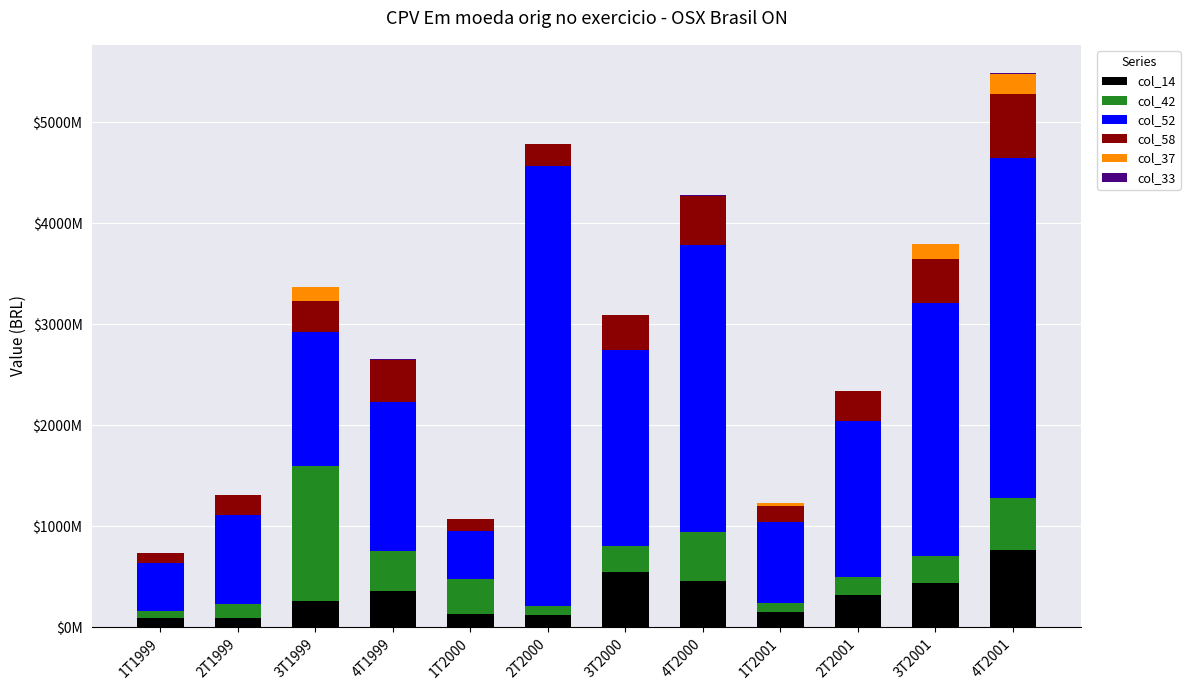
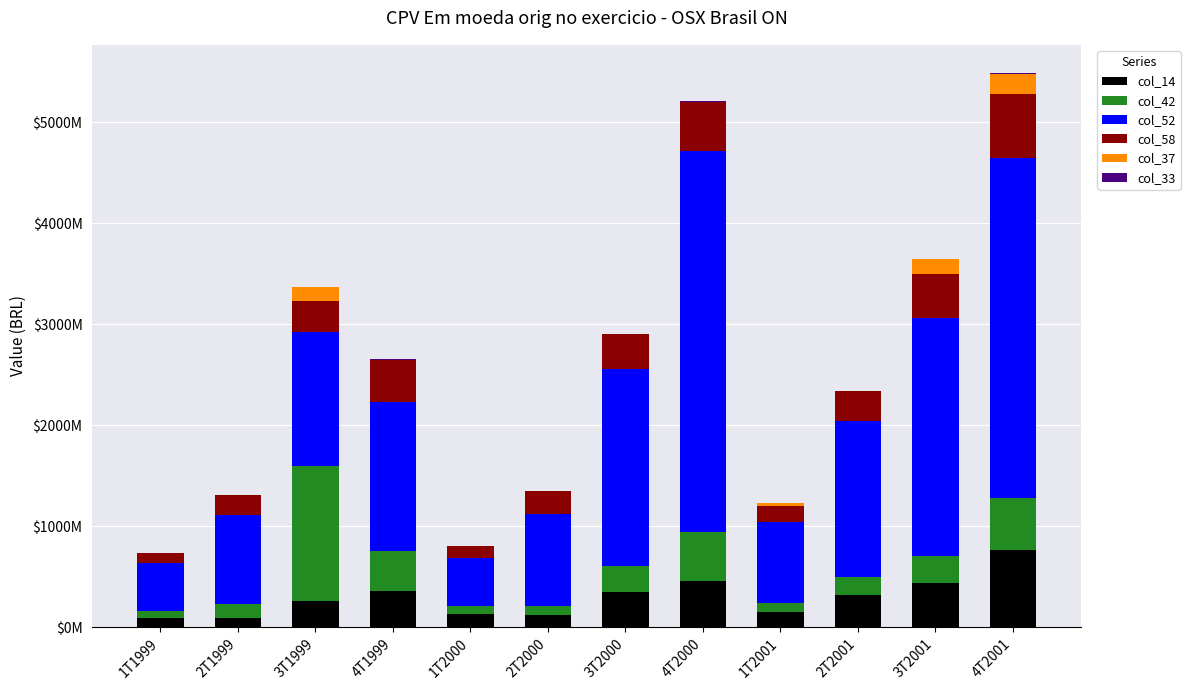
  {
    "col_14": {
      "1T1999": "$90000000",
      "2T1999": "$90000000",
      "3T1999": "$260000000",
      "4T1999": "$360000000",
      "1T2000": "$130000000",
      "2T2000": "$120000000",
-     "3T2000": "$540000000",
+     "3T2000": "$350000000",
      "4T2000": "$460000000",
      "1T2001": "$150000000",
      "2T2001": "$320000000",
      "3T2001": "$430000000",
      "4T2001": "$760000000"
    },
    "col_42": {
      "1T1999": "$70000000",
      "2T1999": "$140000000",
      "3T1999": "$1330000000",
      "4T1999": "$390000000",
-     "1T2000": "$340000000",
+     "1T2000": "$80000000",
      "2T2000": "$90000000",
      "3T2000": "$260000000",
      "4T2000": "$480000000",
      "1T2001": "$90000000",
      "2T2001": "$180000000",
      "3T2001": "$270000000",
      "4T2001": "$520000000"
    },
    "col_52": {
      "1T1999": "$470000000",
      "2T1999": "$890000000",
      "3T1999": "$1330000000",
      "4T1999": "$1480000000",
      "1T2000": "$480000000",
-     "2T2000": "$4360000000",
+     "2T2000": "$920000000",
      "3T2000": "$1950000000",
-     "4T2000": "$2840000000",
+     "4T2000": "$3770000000",
      "1T2001": "$810000000",
      "2T2001": "$1540000000",
-     "3T2001": "$2500000000",
+     "3T2001": "$2350000000",
      "4T2001": "$3370000000"
    },
    "col_58": {
      "1T1999": "$100000000",
      "2T1999": "$200000000",
      "3T1999": "$300000000",
      "4T1999": "$410000000",
      "1T2000": "$120000000",
      "2T2000": "$220000000",
      "3T2000": "$350000000",
      "4T2000": "$490000000",
      "1T2001": "$150000000",
      "2T2001": "$300000000",
      "3T2001": "$440000000",
      "4T2001": "$640000000"
    },
    "col_37": {
      "1T1999": "$0",
      "2T1999": "$0",
      "3T1999": "$140000000",
      "4T1999": "$0",
      "1T2000": "$0",
      "2T2000": "$0",
      "3T2000": "$0",
      "4T2000": "$0",
      "1T2001": "$30000000",
      "2T2001": "$0",
      "3T2001": "$150000000",
      "4T2001": "$200000000"
    },
    "col_33": {
      "1T1999": "$0",
      "2T1999": "$0",
      "3T1999": "$0",
      "1T2000": "$0",
      "2T2000": "$0",
      "3T2000": "$0",
      "1T2001": "$0",
      "2T2001": "$0",
      "3T2001": "$0"
    }
  }
